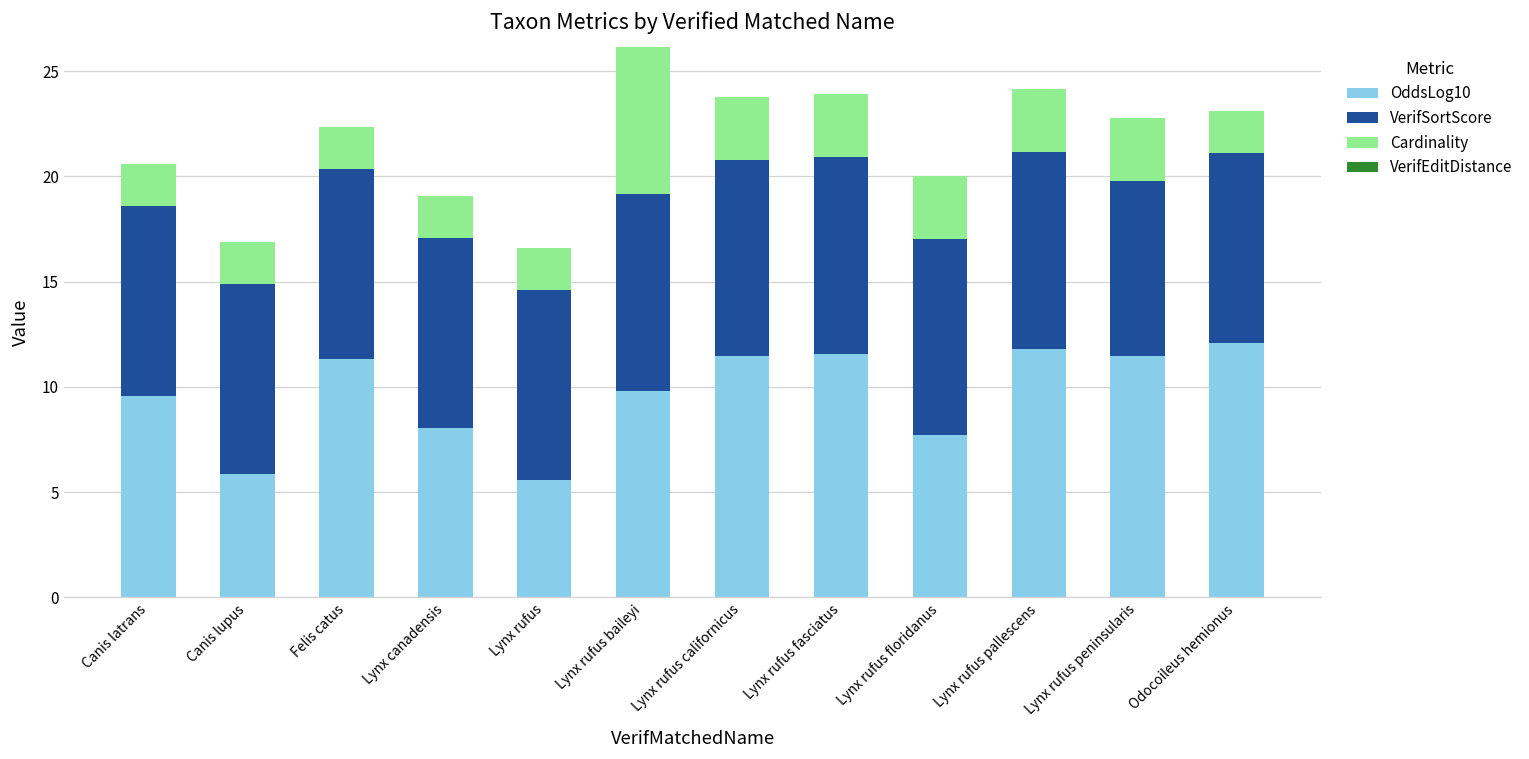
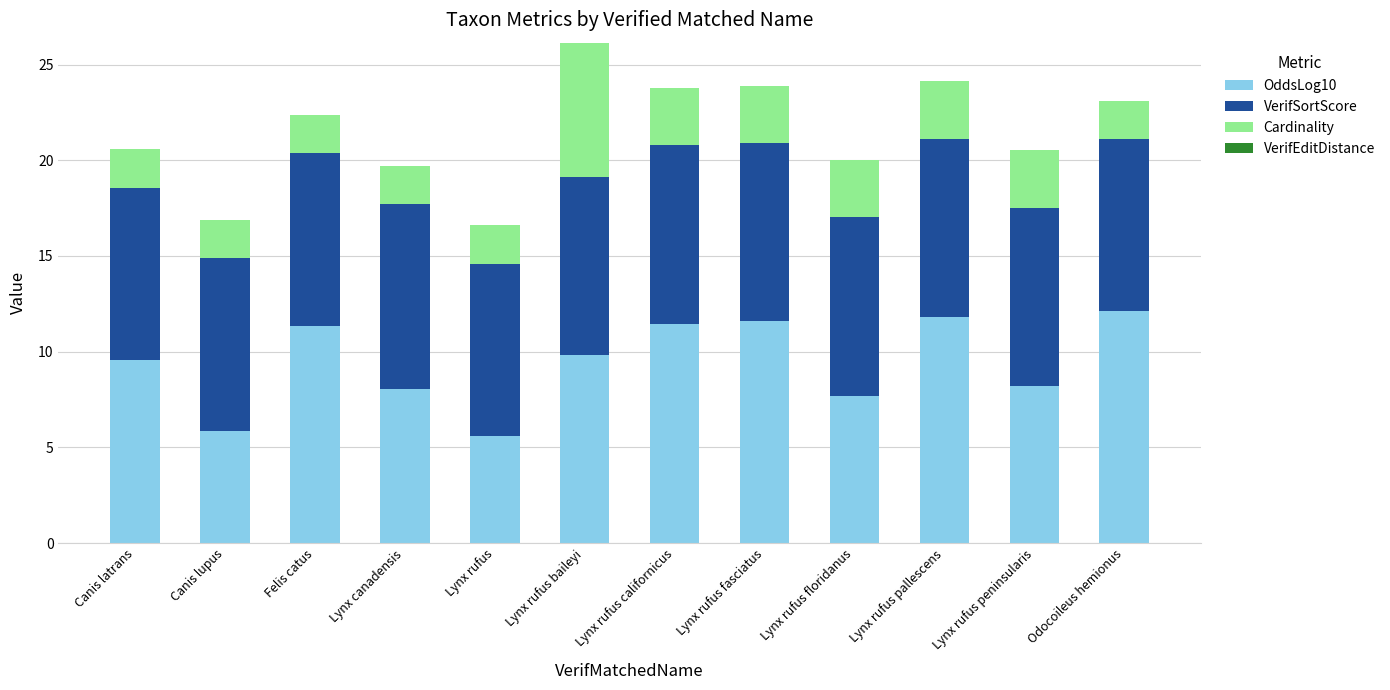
  {
    "OddsLog10": {
      "Canis latrans": 9.6,
      "Canis lupus": 5.9,
      "Felis catus": 11.3,
      "Lynx canadensis": 8.1,
      "Lynx rufus": 5.6,
      "Lynx rufus baileyi": 9.8,
      "Lynx rufus californicus": 11.5,
      "Lynx rufus fasciatus": 11.6,
      "Lynx rufus floridanus": 7.7,
      "Lynx rufus pallescens": 11.8,
-     "Lynx rufus peninsularis": 11.5,
+     "Lynx rufus peninsularis": 8.2,
      "Odocoileus hemionus": 12.1
    },
    "VerifSortScore": {
      "Canis latrans": 9.0,
      "Canis lupus": 9.0,
      "Felis catus": 9.0,
-     "Lynx canadensis": 9.0,
+     "Lynx canadensis": 9.7,
      "Lynx rufus": 9.0,
      "Lynx rufus baileyi": 9.3,
      "Lynx rufus californicus": 9.3,
      "Lynx rufus fasciatus": 9.3,
      "Lynx rufus floridanus": 9.3,
      "Lynx rufus pallescens": 9.3,
-     "Lynx rufus peninsularis": 8.3,
+     "Lynx rufus peninsularis": 9.3,
      "Odocoileus hemionus": 9.0
    }
  }
